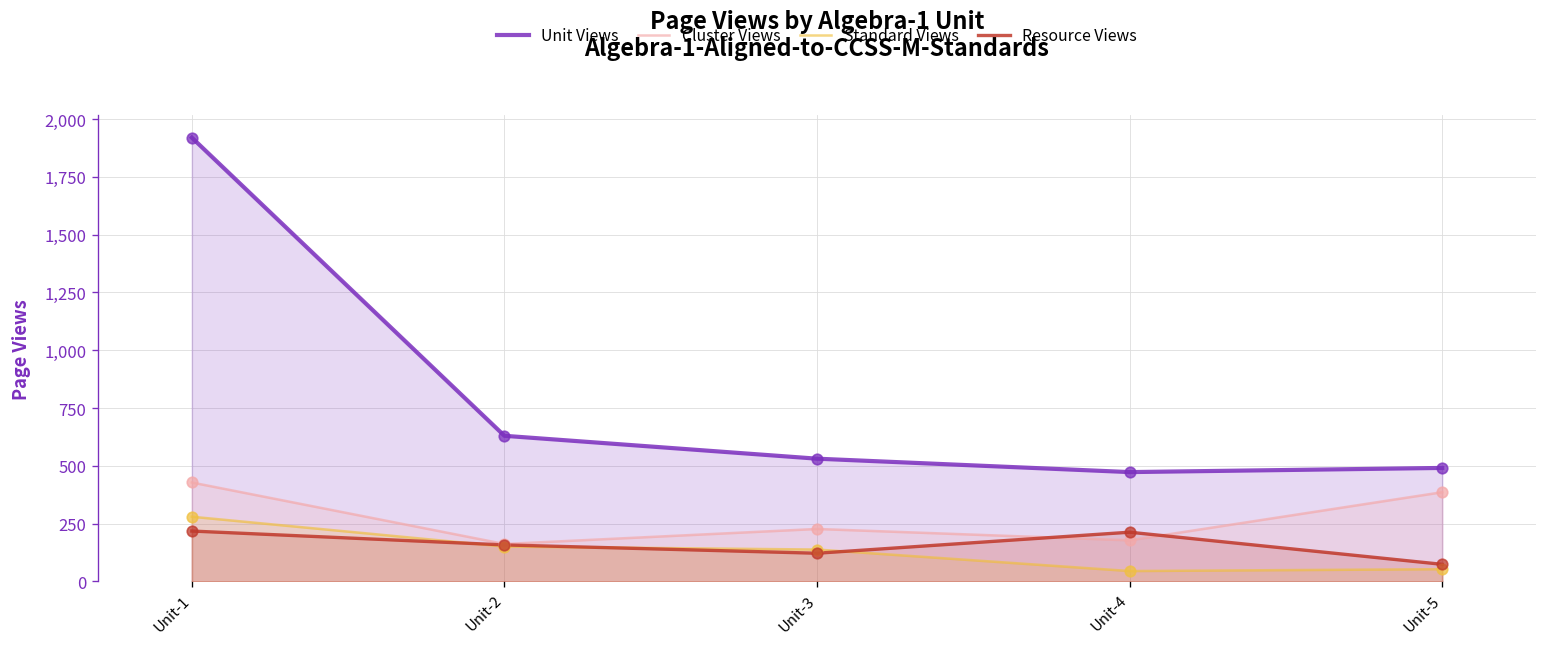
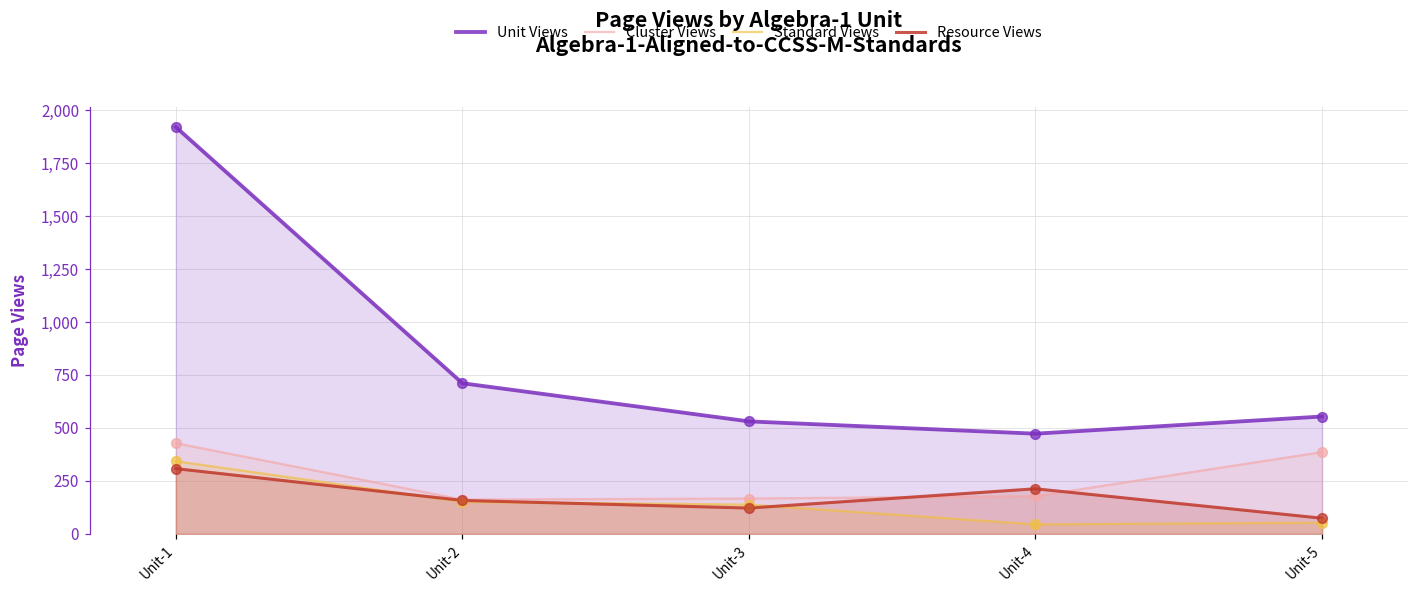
  {
    "Unit Views": {
      "Unit-1": "1,920",
-     "Unit-2": "630",
+     "Unit-2": "710",
      "Unit-3": "530",
      "Unit-4": "470",
-     "Unit-5": "490"
+     "Unit-5": "550"
    },
    "Cluster Views": {
      "Unit-1": "430",
-     "Unit-3": "230",
+     "Unit-3": "170",
      "Unit-4": "180",
      "Unit-5": "390"
    },
    "Standard Views": {
-     "Unit-1": "280",
+     "Unit-1": "340",
      "Unit-3": "140",
      "Unit-4": "50",
      "Unit-5": "50"
    },
    "Resource Views": {
-     "Unit-1": "220",
+     "Unit-1": "310",
      "Unit-3": "120",
      "Unit-4": "210",
      "Unit-5": "70"
    }
  }
